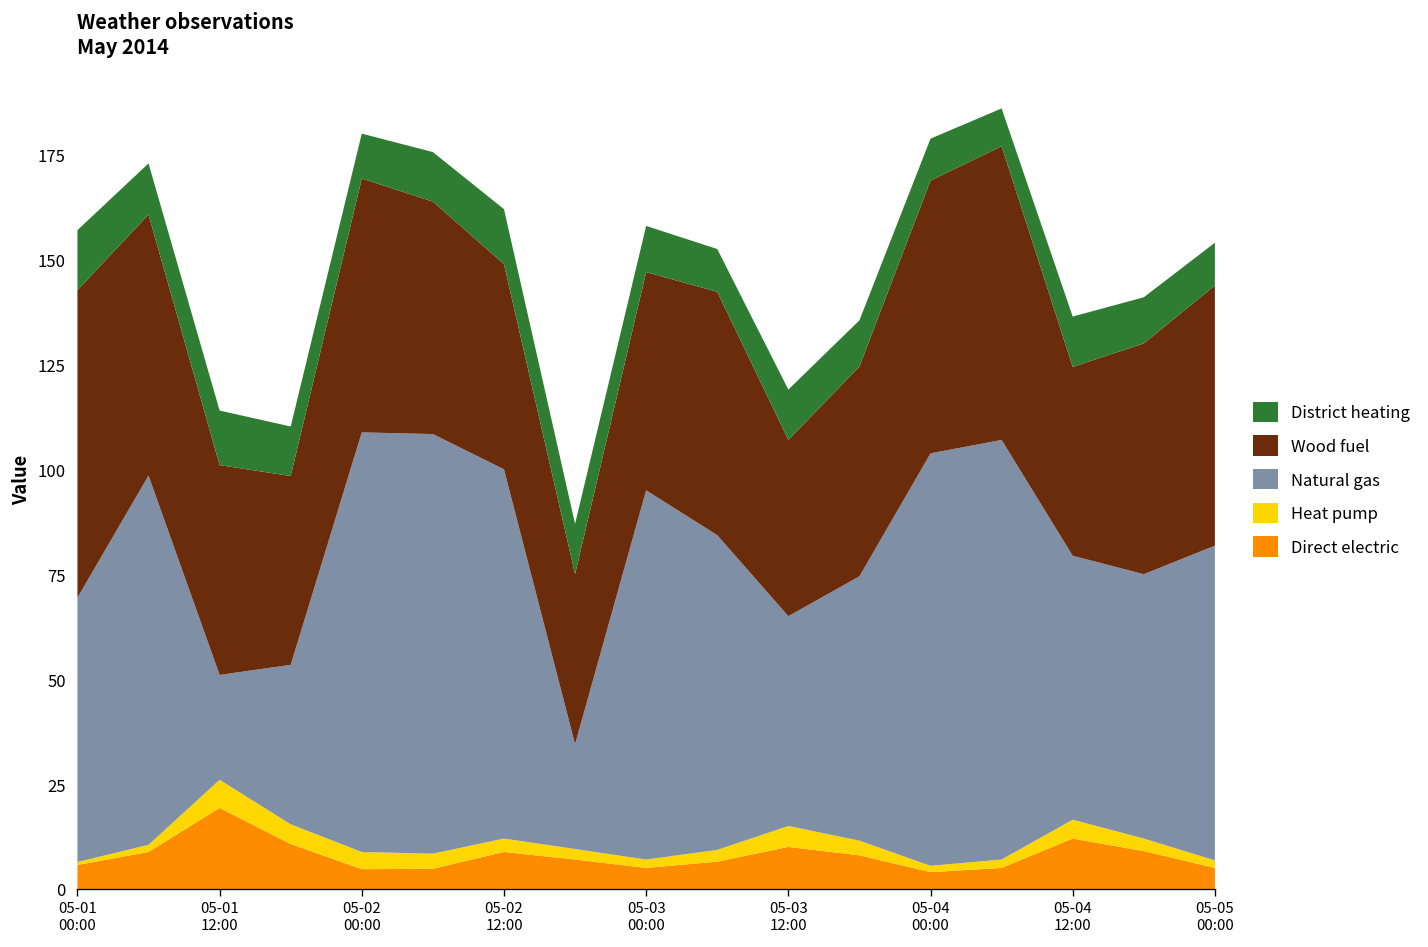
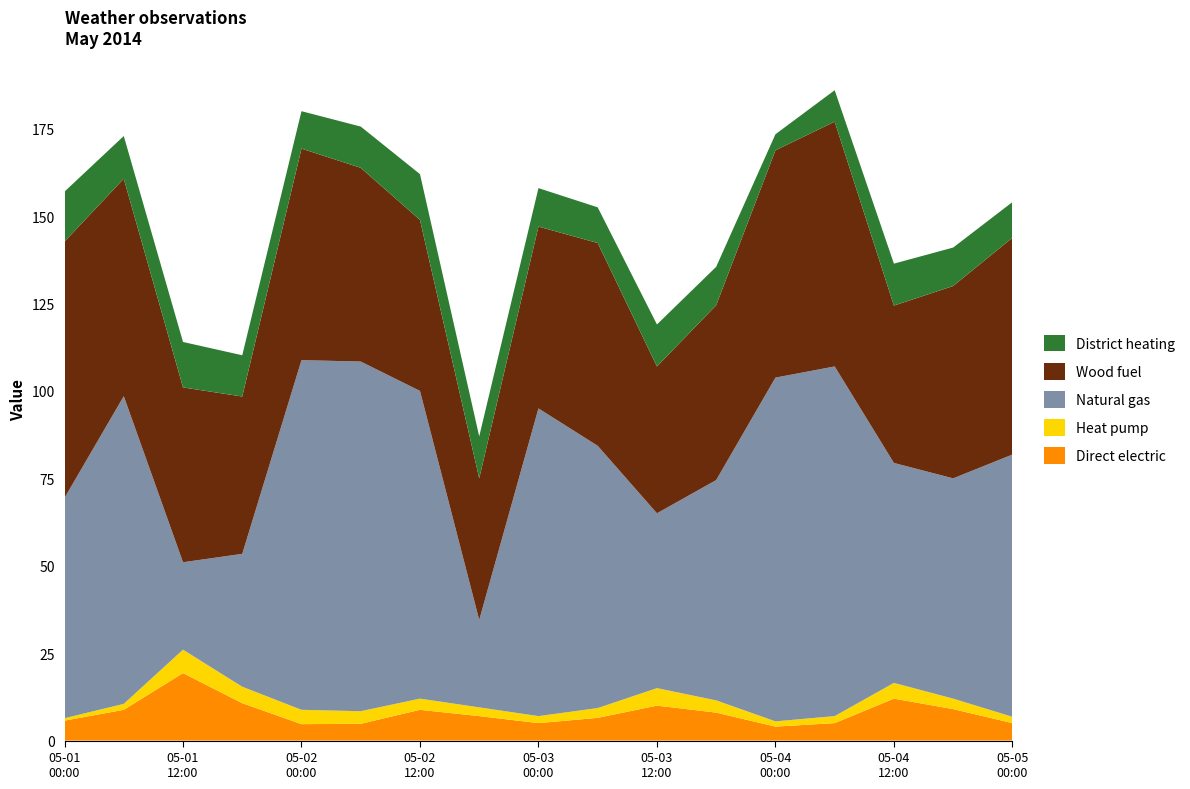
  {
    "District heating": {
      "05-01 00:00": 14,
      "05-01 12:00": 13,
      "05-02 00:00": 11,
      "05-02 12:00": 13,
      "05-03 00:00": 11,
      "05-03 12:00": 12,
-     "05-04 00:00": 10,
+     "05-04 00:00": 5,
      "05-04 12:00": 12,
      "05-05 00:00": 10
    }
  }
